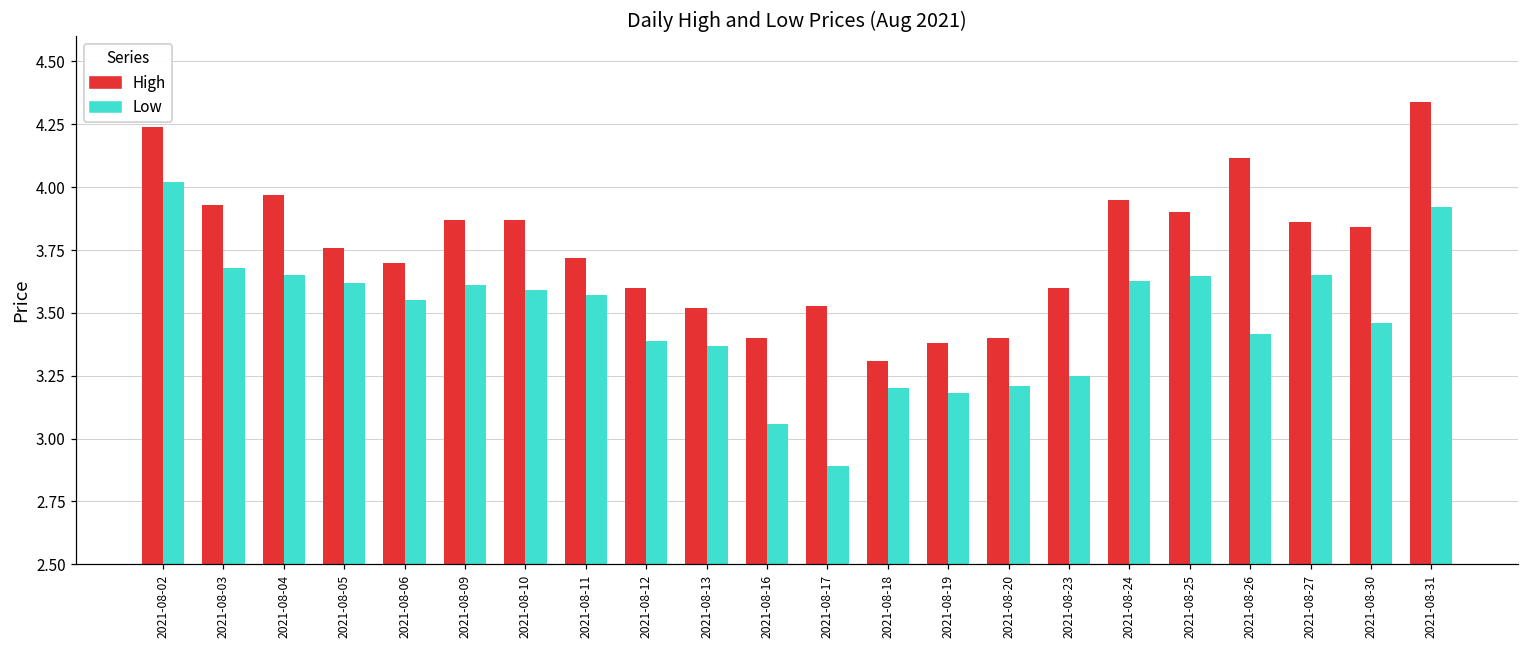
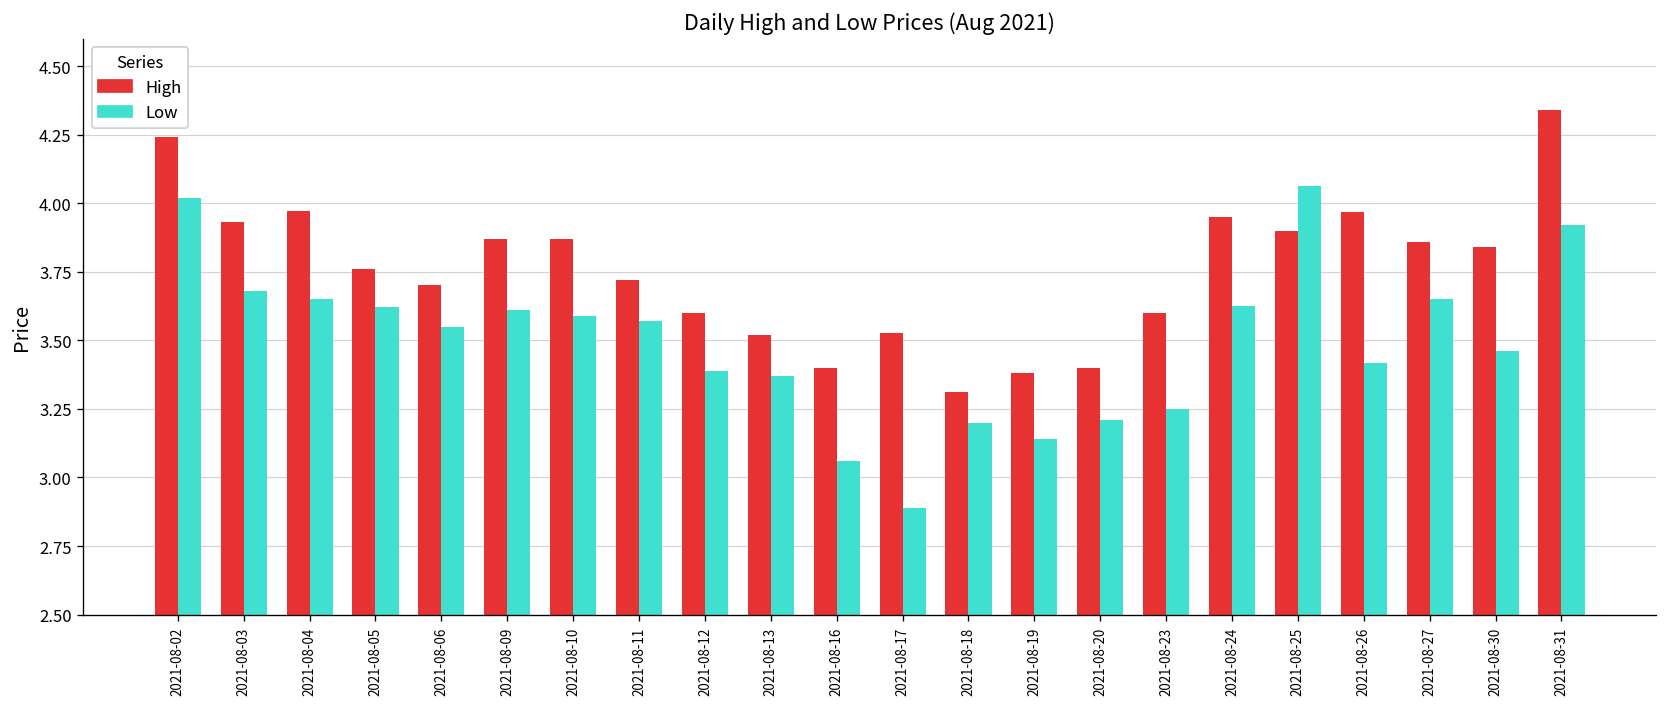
  {
    "High": {
      "2021-08-02": 4.24,
      "2021-08-03": 3.93,
      "2021-08-04": 3.97,
      "2021-08-05": 3.76,
      "2021-08-06": 3.70,
      "2021-08-09": 3.87,
      "2021-08-10": 3.87,
      "2021-08-11": 3.72,
      "2021-08-12": 3.60,
      "2021-08-13": 3.52,
      "2021-08-16": 3.40,
      "2021-08-17": 3.53,
      "2021-08-18": 3.31,
      "2021-08-19": 3.38,
      "2021-08-20": 3.40,
      "2021-08-23": 3.60,
      "2021-08-24": 3.95,
      "2021-08-25": 3.90,
-     "2021-08-26": 4.12,
+     "2021-08-26": 3.97,
      "2021-08-27": 3.86,
      "2021-08-30": 3.84,
      "2021-08-31": 4.34
    },
    "Low": {
      "2021-08-02": 4.02,
      "2021-08-03": 3.68,
      "2021-08-04": 3.65,
      "2021-08-05": 3.62,
      "2021-08-06": 3.55,
      "2021-08-09": 3.61,
      "2021-08-10": 3.59,
      "2021-08-11": 3.57,
      "2021-08-12": 3.39,
      "2021-08-13": 3.37,
      "2021-08-16": 3.06,
      "2021-08-17": 2.89,
      "2021-08-18": 3.20,
-     "2021-08-19": 3.18,
+     "2021-08-19": 3.14,
      "2021-08-20": 3.21,
      "2021-08-23": 3.25,
      "2021-08-24": 3.63,
-     "2021-08-25": 3.65,
+     "2021-08-25": 4.06,
      "2021-08-26": 3.42,
      "2021-08-27": 3.65,
      "2021-08-30": 3.46,
      "2021-08-31": 3.92
    }
  }
